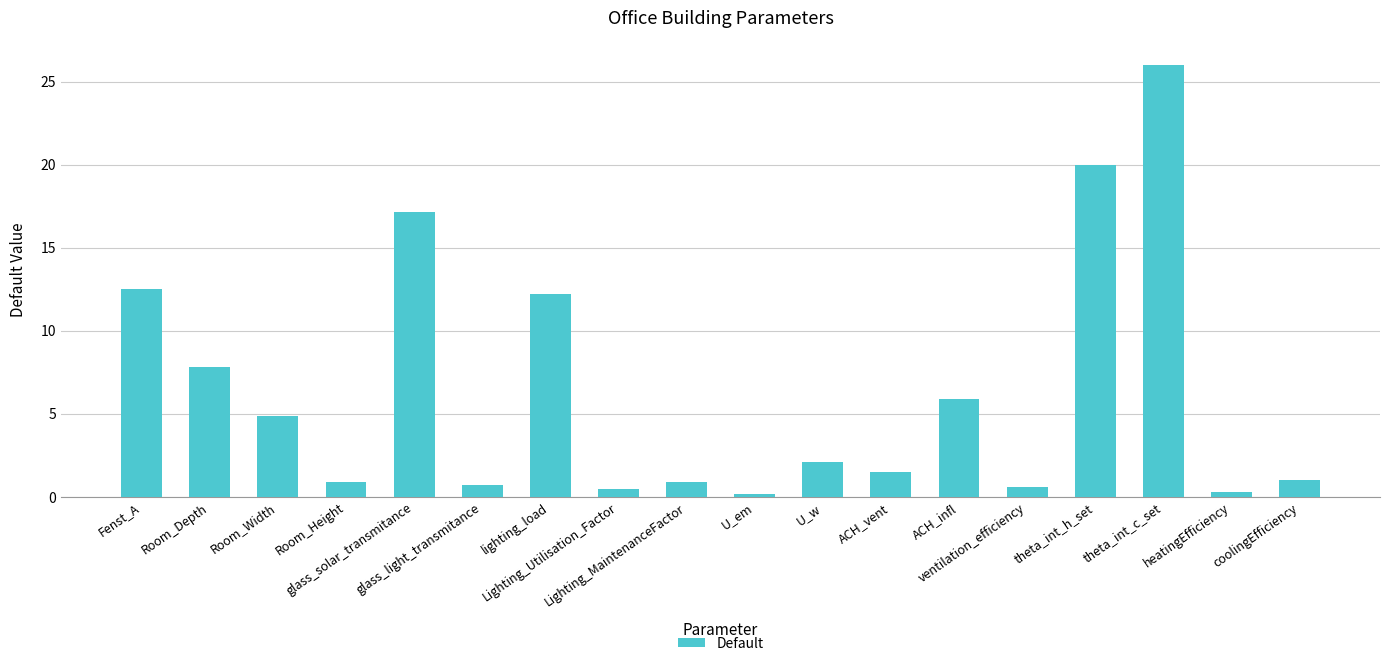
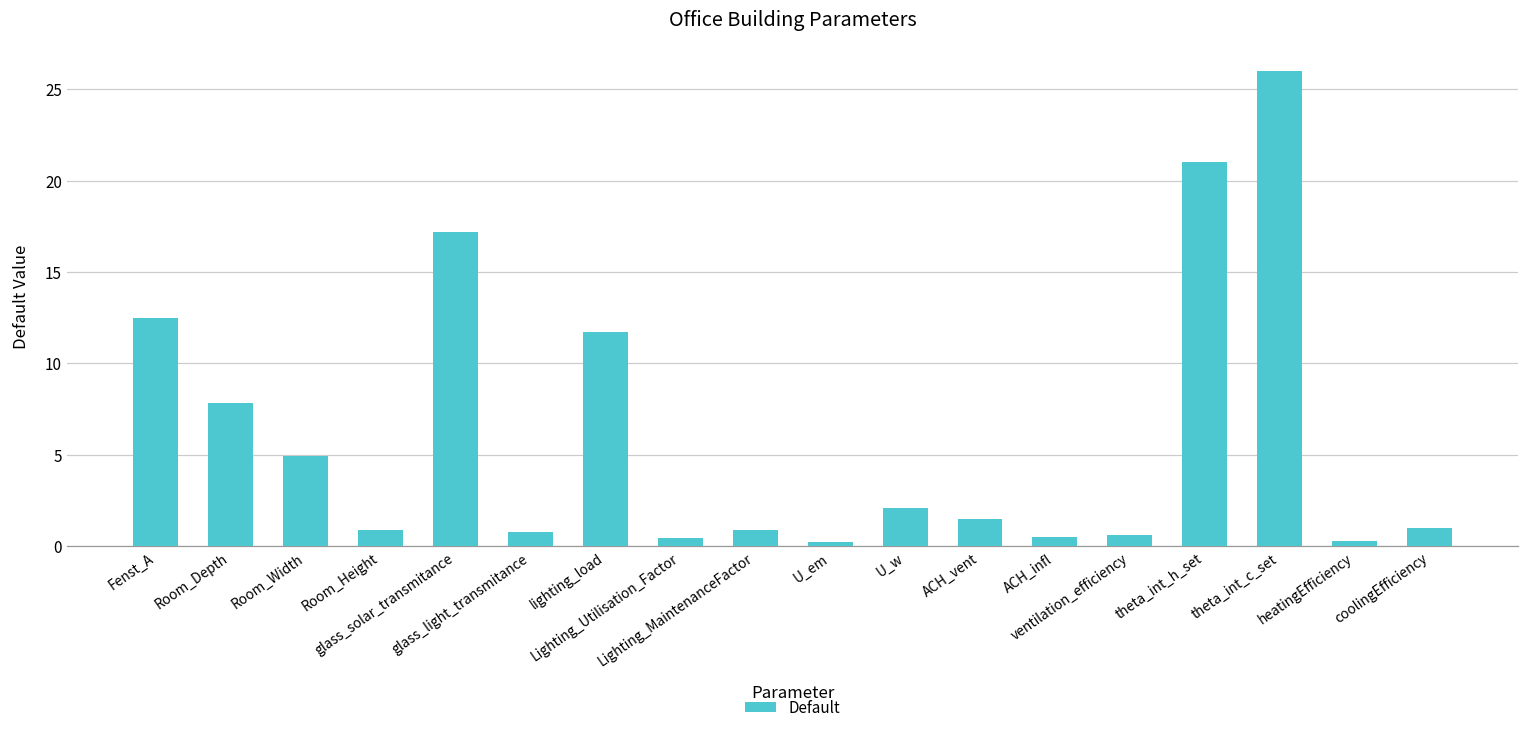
  {
    "Fenst_A": 12.5,
    "Room_Depth": 7.8,
    "Room_Width": 4.9,
    "Room_Height": 0.9,
    "glass_solar_transmitance": 17.2,
    "glass_light_transmitance": 0.7,
-   "lighting_load": 12.2,
+   "lighting_load": 11.7,
    "Lighting_Utilisation_Factor": 0.5,
    "Lighting_MaintenanceFactor": 0.9,
    "U_em": 0.2,
    "U_w": 2.1,
    "ACH_vent": 1.5,
-   "ACH_infl": 5.9,
+   "ACH_infl": 0.5,
    "ventilation_efficiency": 0.6,
-   "theta_int_h_set": 20,
+   "theta_int_h_set": 21,
    "theta_int_c_set": 26.0,
    "heatingEfficiency": 0.3,
    "coolingEfficiency": 1.0
  }
